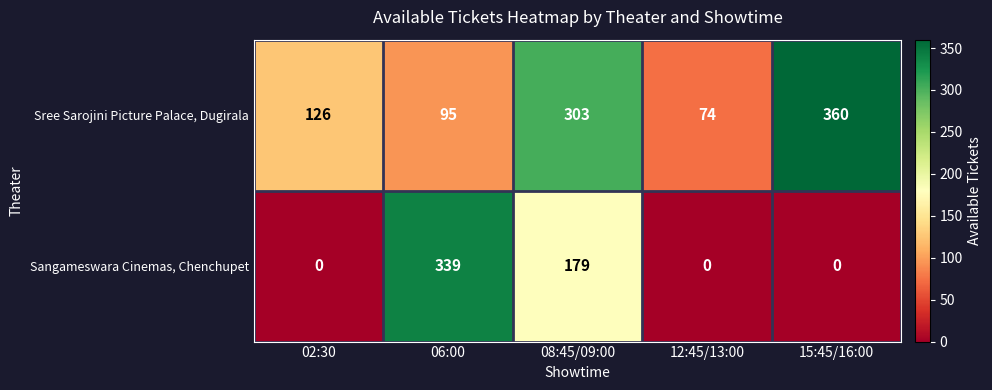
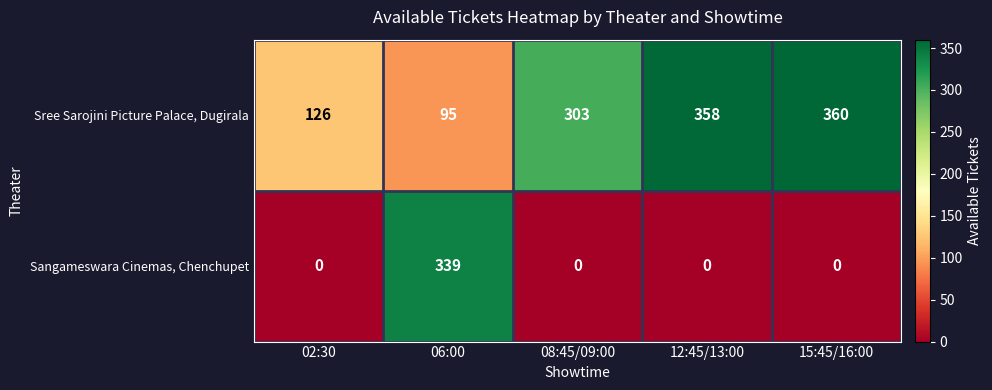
  {
    "Sree Sarojini Picture Palace, Dugirala": {
      "02:30": 126,
      "06:00": 95,
      "08:45/09:00": 303,
-     "12:45/13:00": 74,
+     "12:45/13:00": 358,
      "15:45/16:00": 360
    },
    "Sangameswara Cinemas, Chenchupet": {
      "02:30": 0,
      "06:00": 339,
-     "08:45/09:00": 179,
+     "08:45/09:00": 0,
      "12:45/13:00": 0,
      "15:45/16:00": 0
    }
  }
